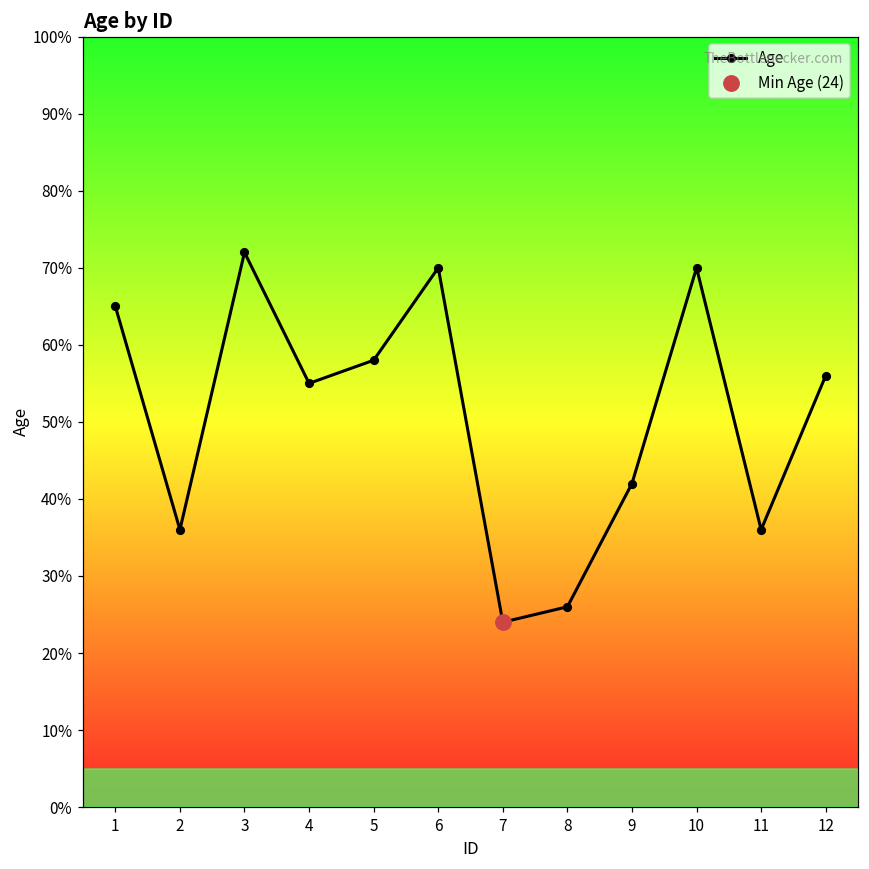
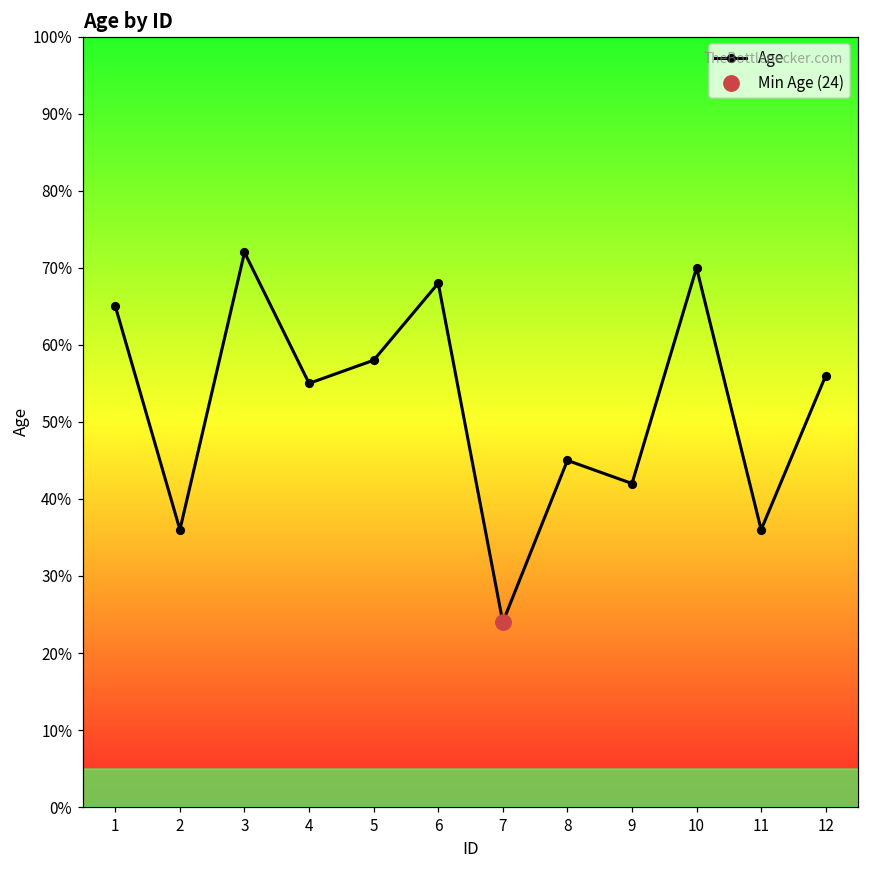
  {
    "Age": {
      "1": "65%",
      "2": "36%",
      "3": "72%",
      "4": "55%",
      "5": "58%",
-     "6": "70%",
-     "8": "26%",
+     "6": "68%",
+     "8": "45%",
      "9": "42%",
      "10": "70%",
      "11": "36%",
      "12": "56%"
    }
  }
